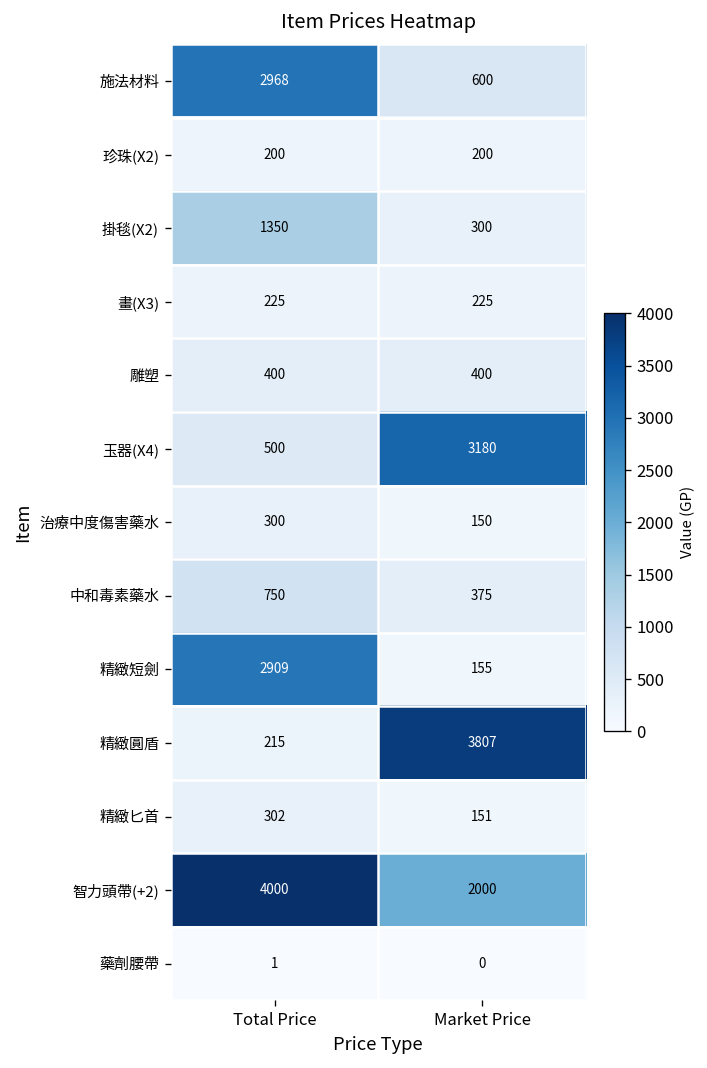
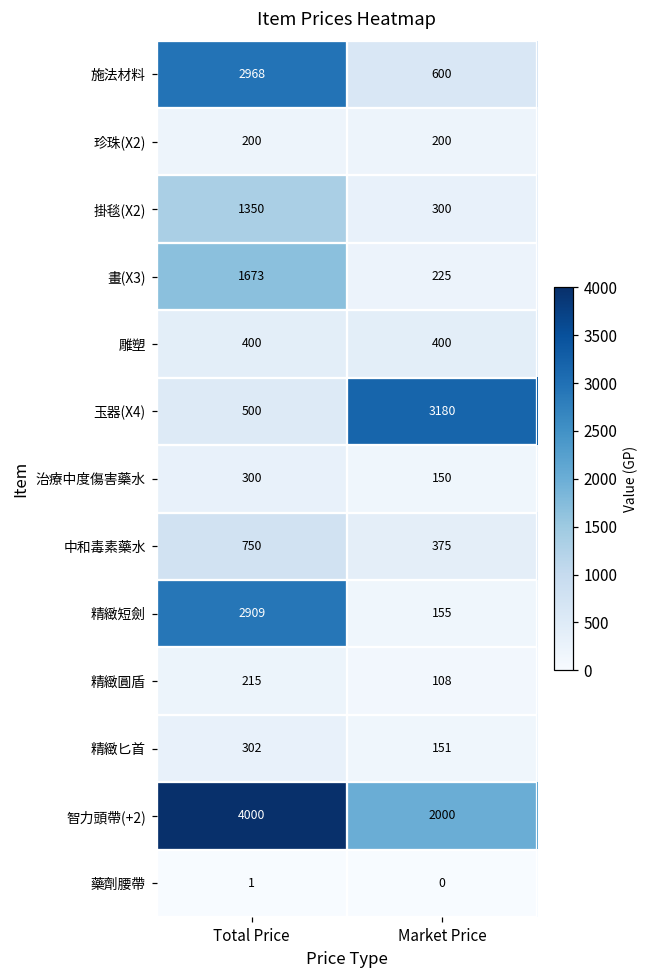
  {
    "施法材料": {
      "Total Price": 2968,
      "Market Price": 600
    },
    "珍珠(X2)": {
      "Total Price": 200,
      "Market Price": 200
    },
    "掛毯(X2)": {
      "Total Price": 1350,
      "Market Price": 300
    },
    "畫(X3)": {
-     "Total Price": 225,
+     "Total Price": 1673,
      "Market Price": 225
    },
    "雕塑": {
      "Total Price": 400,
      "Market Price": 400
    },
    "玉器(X4)": {
      "Total Price": 500,
      "Market Price": 3180
    },
    "治療中度傷害藥水": {
      "Total Price": 300,
      "Market Price": 150
    },
    "中和毒素藥水": {
      "Total Price": 750,
      "Market Price": 375
    },
    "精緻短劍": {
      "Total Price": 2909,
      "Market Price": 155
    },
    "精緻圓盾": {
      "Total Price": 215,
-     "Market Price": 3807
+     "Market Price": 108
    },
    "精緻匕首": {
      "Total Price": 302,
      "Market Price": 151
    },
    "智力頭帶(+2)": {
      "Total Price": 4000,
      "Market Price": 2000
    },
    "藥劑腰帶": {
      "Total Price": 1,
      "Market Price": 0
    }
  }
